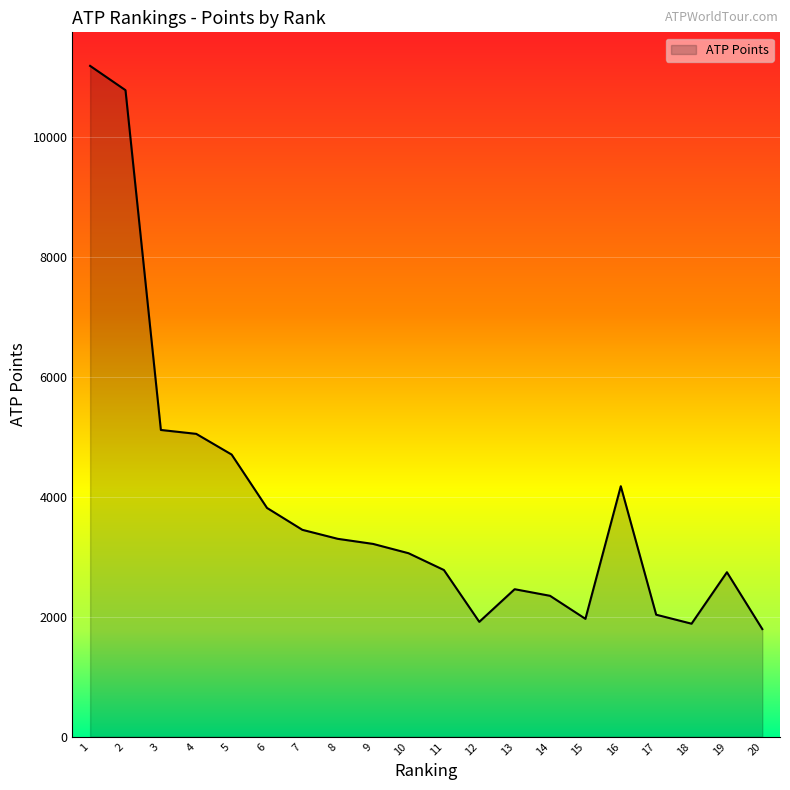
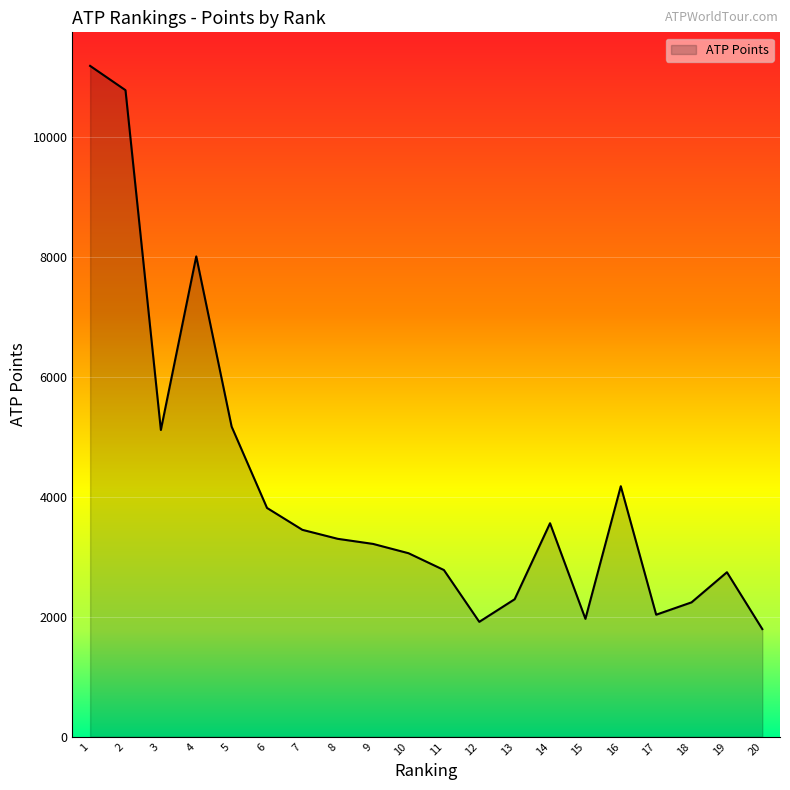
  {
    "1": 11200,
    "2": 10800,
    "3": 5100,
-   "4": 5100,
-   "5": 4700,
+   "4": 8000,
+   "5": 5200,
    "6": 3800,
    "7": 3500,
    "8": 3300,
    "9": 3200,
    "10": 3100,
    "11": 2800,
    "12": 1900,
-   "13": 2500,
-   "14": 2400,
+   "13": 2300,
+   "14": 3600,
    "15": 2000,
    "16": 4200,
    "17": 2000,
-   "18": 1900,
+   "18": 2200,
    "19": 2700,
    "20": 1800
  }
